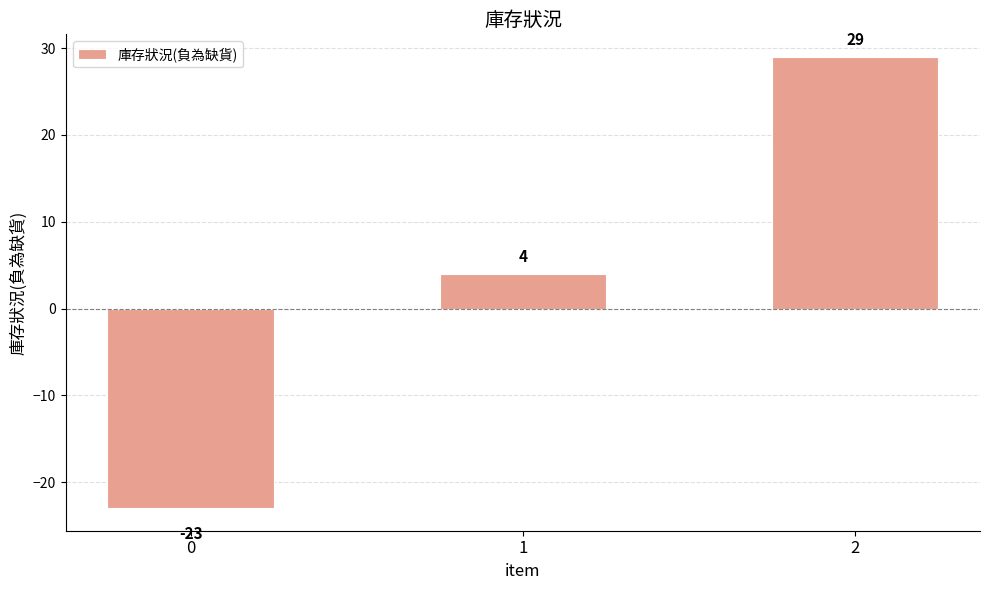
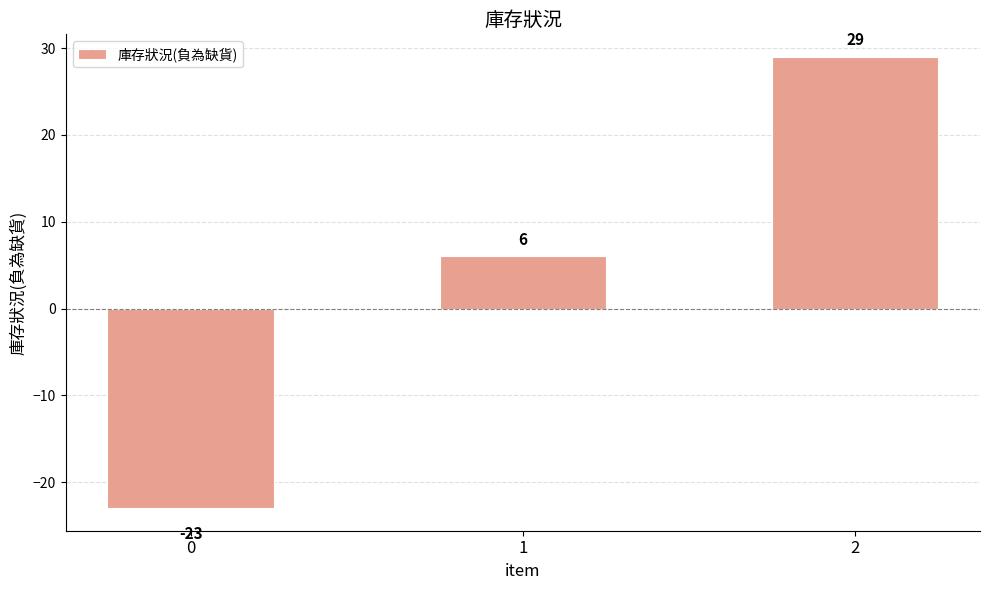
  {
    "0": -23,
-   "1": 4,
+   "1": 6,
    "2": 29
  }
